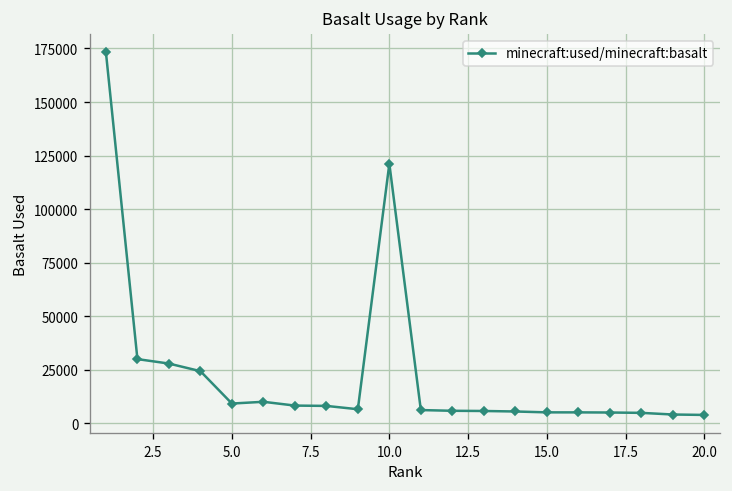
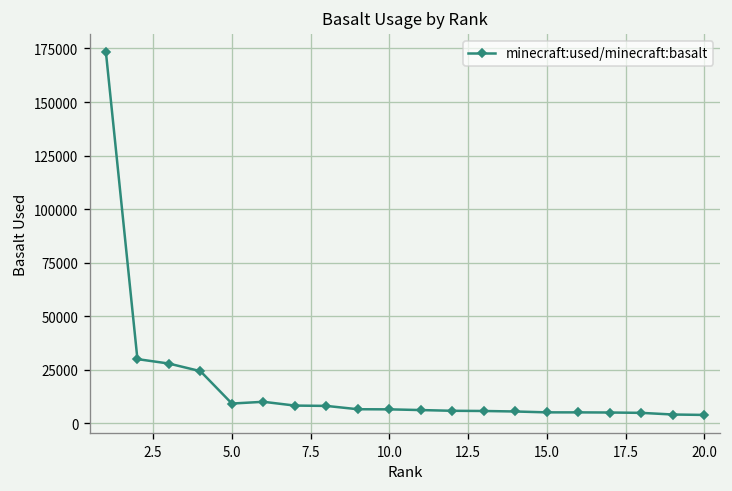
  {
    "5.0": 9000,
-   "10.0": 121000,
+   "10.0": 7000,
    "15.0": 5000,
    "20.0": 4000
  }
